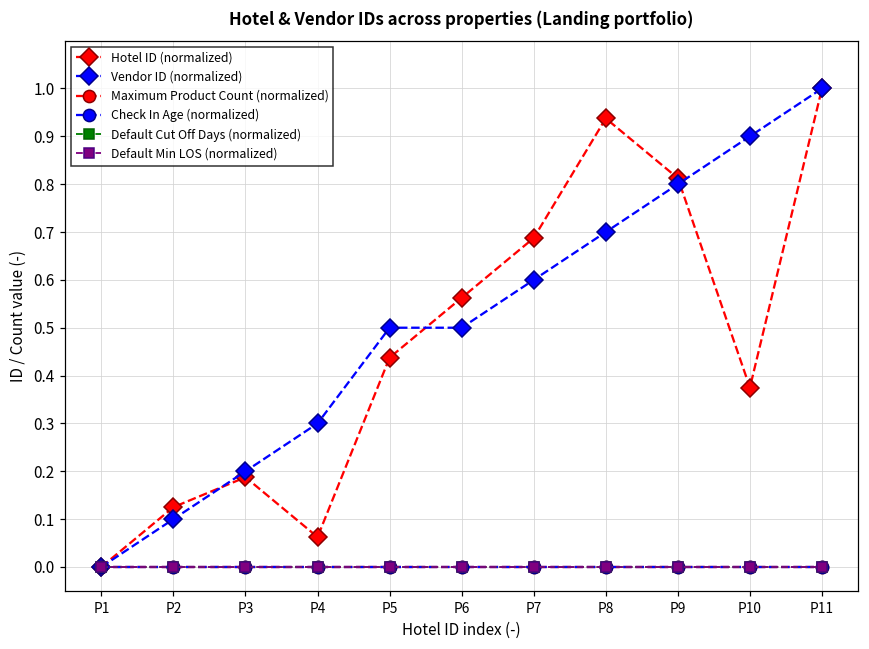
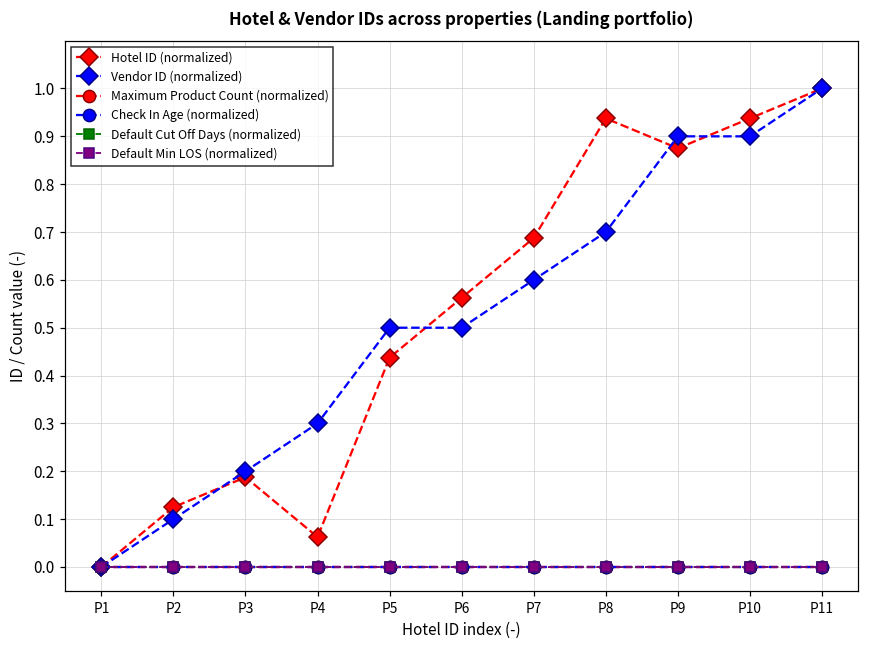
  {
    "Hotel ID (normalized)": {
      "P2": 0.13,
      "P3": 0.19,
      "P4": 0.06,
      "P5": 0.44,
      "P6": 0.56,
      "P7": 0.69,
      "P8": 0.94,
-     "P9": 0.81,
-     "P10": 0.38
+     "P9": 0.88,
+     "P10": 0.94
    },
    "Vendor ID (normalized)": {
      "P2": 0.10,
      "P3": 0.20,
      "P4": 0.30,
      "P5": 0.50,
      "P6": 0.50,
      "P7": 0.60,
      "P8": 0.70,
-     "P9": 0.80,
+     "P9": 0.90,
      "P10": 0.90
    },
    "Default Min LOS (normalized)": {
      "P2": 0.00,
      "P3": 0.00,
      "P4": 0.00,
      "P5": 0.00,
      "P6": 0.00,
      "P7": 0.00,
      "P8": 0.00,
      "P9": 0.00,
      "P10": 0.00,
      "P11": 0.00
    }
  }
